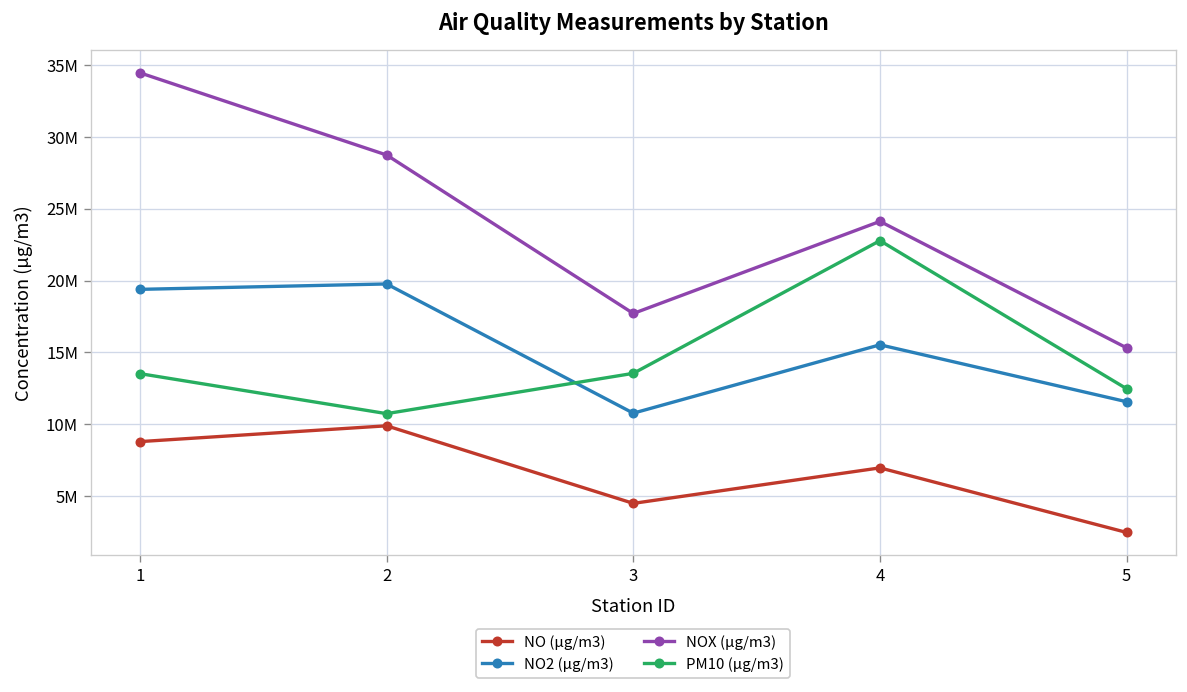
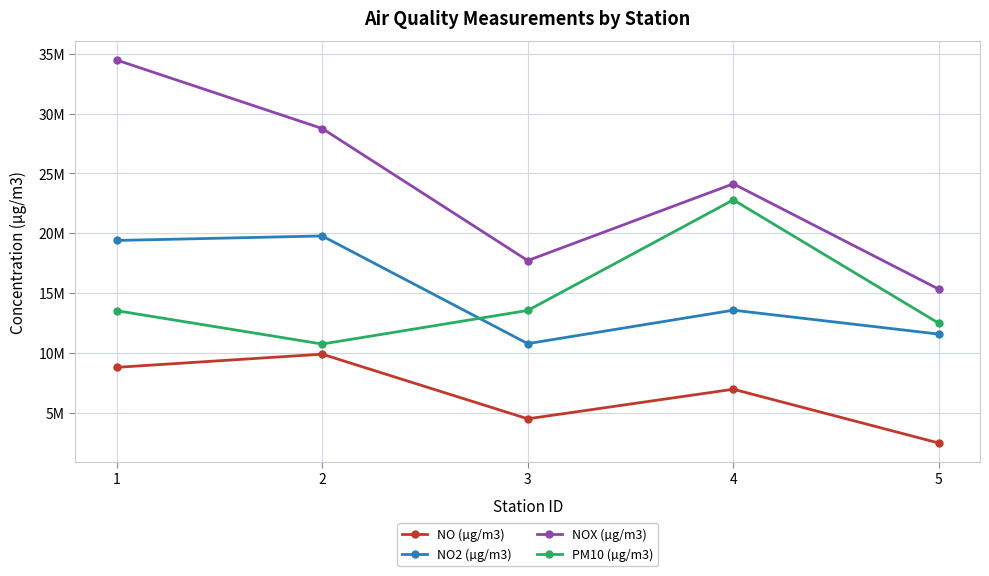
  {
    "NO (µg/m3)": {
      "1": 8800000,
      "2": 9900000,
      "3": 4500000,
      "4": 7000000,
      "5": 2500000
    },
    "NO2 (µg/m3)": {
      "1": 19400000,
      "2": 19800000,
      "3": 10800000,
-     "4": 15500000,
+     "4": 13600000,
      "5": 11600000
    },
    "NOX (µg/m3)": {
      "1": 34500000,
      "2": 28700000,
      "3": 17700000,
      "4": 24100000,
      "5": 15300000
    },
    "PM10 (µg/m3)": {
      "1": 13500000,
      "2": 10700000,
      "3": 13500000,
      "4": 22800000,
      "5": 12500000
    }
  }
